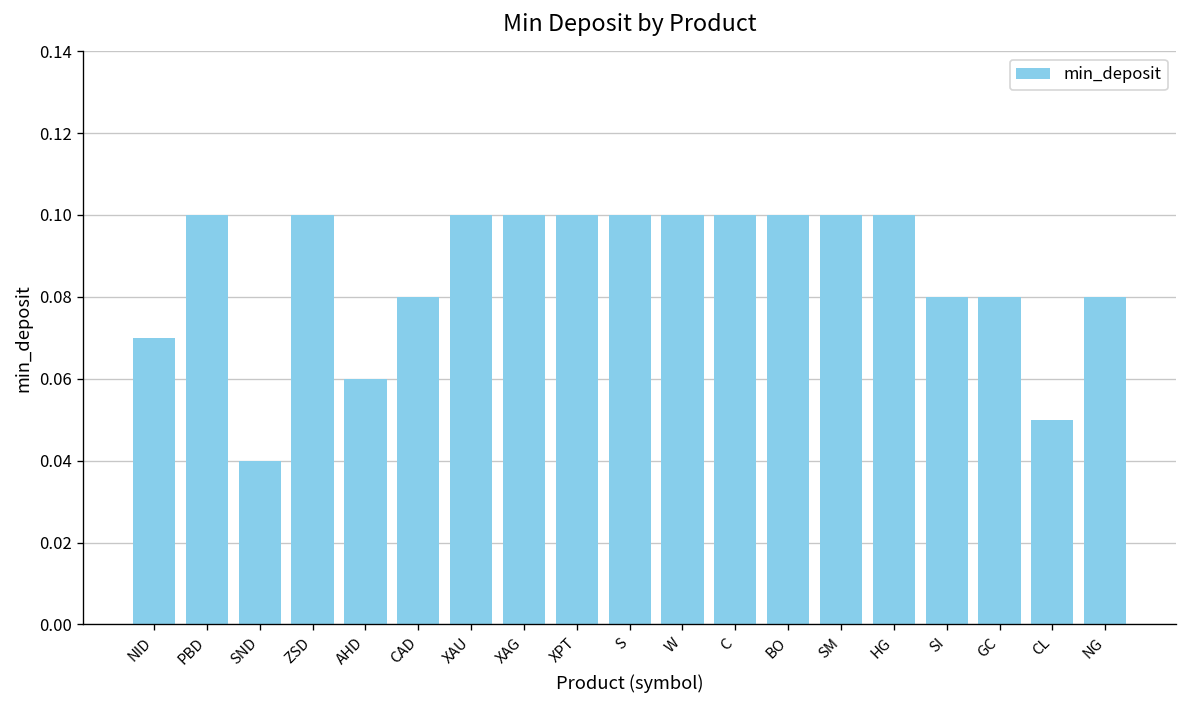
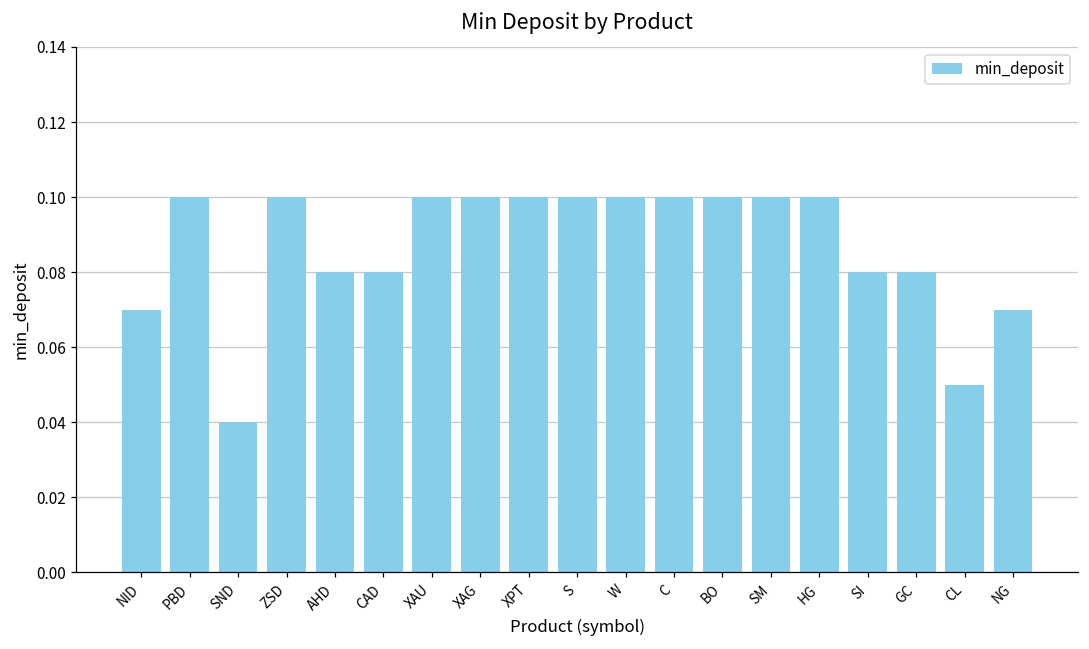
  {
    "NID": 0.07,
    "PBD": 0.10,
    "SND": 0.04,
    "ZSD": 0.10,
-   "AHD": 0.06,
+   "AHD": 0.08,
    "CAD": 0.08,
    "XAU": 0.10,
    "XAG": 0.10,
    "XPT": 0.10,
    "S": 0.10,
    "W": 0.10,
    "C": 0.10,
    "BO": 0.10,
    "SM": 0.10,
    "HG": 0.10,
    "SI": 0.08,
    "GC": 0.08,
    "CL": 0.05,
-   "NG": 0.08
+   "NG": 0.07
  }
